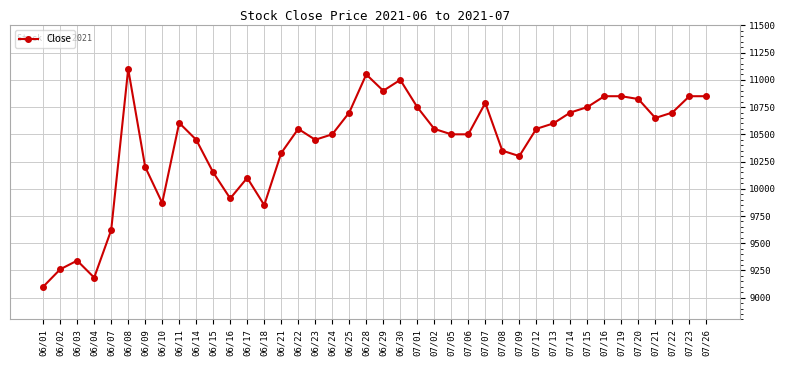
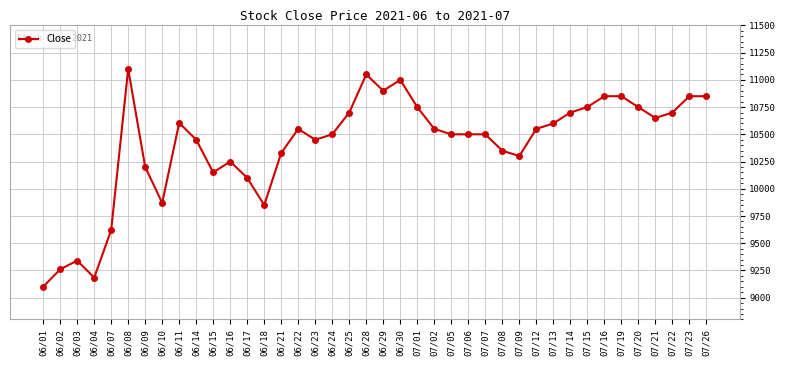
  {
    "06/01": 9100,
    "06/02": 9260,
    "06/03": 9340,
    "06/04": 9180,
    "06/07": 9620,
    "06/08": 11100,
    "06/09": 10200,
    "06/10": 9870,
    "06/11": 10610,
    "06/14": 10450,
    "06/15": 10150,
-   "06/16": 9910,
+   "06/16": 10250,
    "06/17": 10100,
    "06/18": 9850,
    "06/21": 10330,
    "06/22": 10550,
    "06/23": 10450,
    "06/24": 10500,
    "06/25": 10700,
    "06/28": 11050,
    "06/29": 10900,
    "06/30": 11000,
    "07/01": 10750,
    "07/02": 10550,
    "07/05": 10500,
    "07/06": 10500,
-   "07/07": 10790,
+   "07/07": 10500,
    "07/08": 10350,
    "07/09": 10300,
    "07/12": 10550,
    "07/13": 10600,
    "07/14": 10700,
    "07/15": 10750,
    "07/16": 10850,
    "07/19": 10850,
-   "07/20": 10820,
+   "07/20": 10750,
    "07/21": 10650,
    "07/22": 10700,
    "07/23": 10850,
    "07/26": 10850
  }
